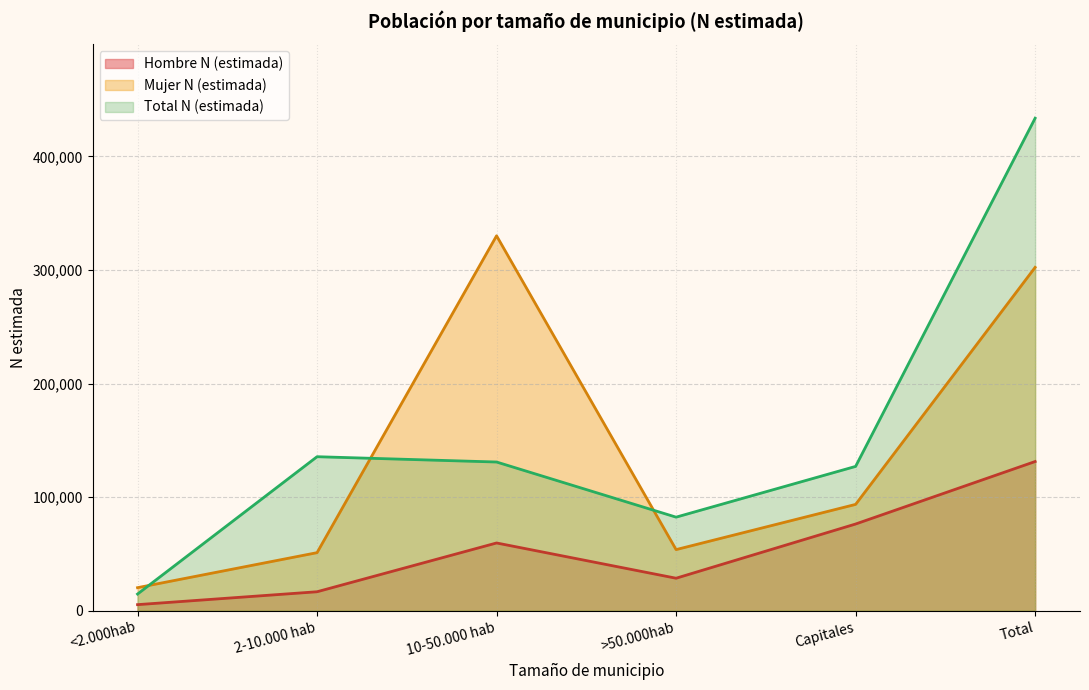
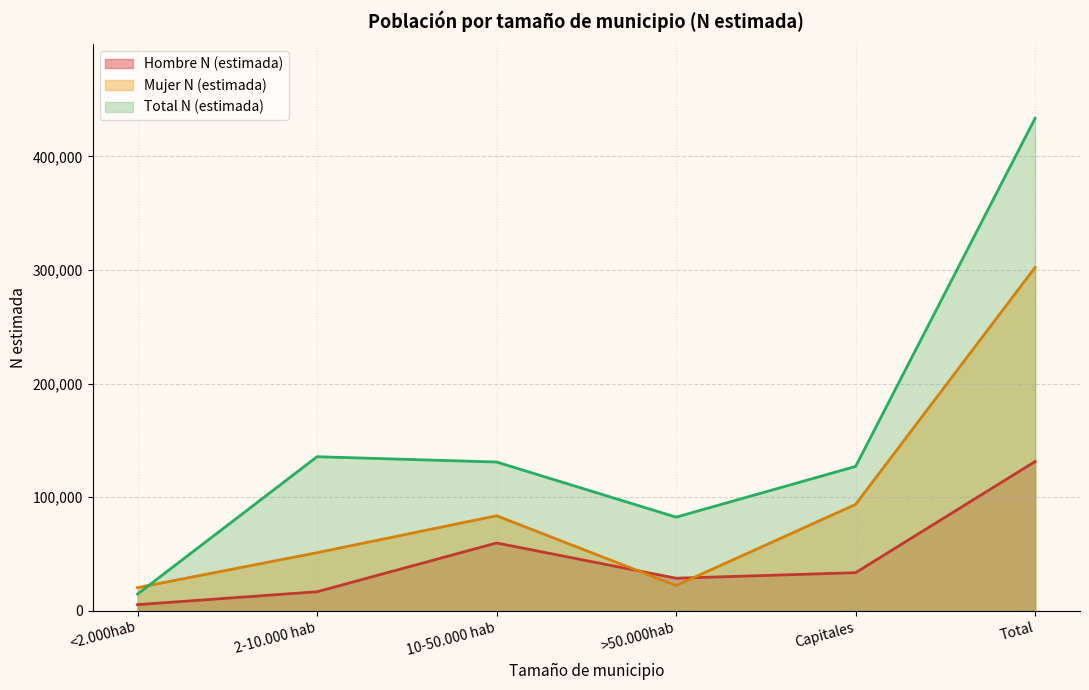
  {
    "Hombre N (estimada)": {
      "<2.000hab": "5,000",
      "2-10.000 hab": "17,000",
      "10-50.000 hab": "60,000",
      ">50.000hab": "29,000",
-     "Capitales": "76,000",
+     "Capitales": "33,000",
      "Total": "131,000"
    },
    "Mujer N (estimada)": {
      "<2.000hab": "20,000",
      "2-10.000 hab": "51,000",
-     "10-50.000 hab": "330,000",
-     ">50.000hab": "54,000",
+     "10-50.000 hab": "84,000",
+     ">50.000hab": "22,000",
      "Capitales": "94,000",
      "Total": "302,000"
    },
    "Total N (estimada)": {
      "<2.000hab": "15,000",
      "2-10.000 hab": "136,000",
      "10-50.000 hab": "131,000",
      ">50.000hab": "82,000",
      "Capitales": "127,000",
      "Total": "434,000"
    }
  }
